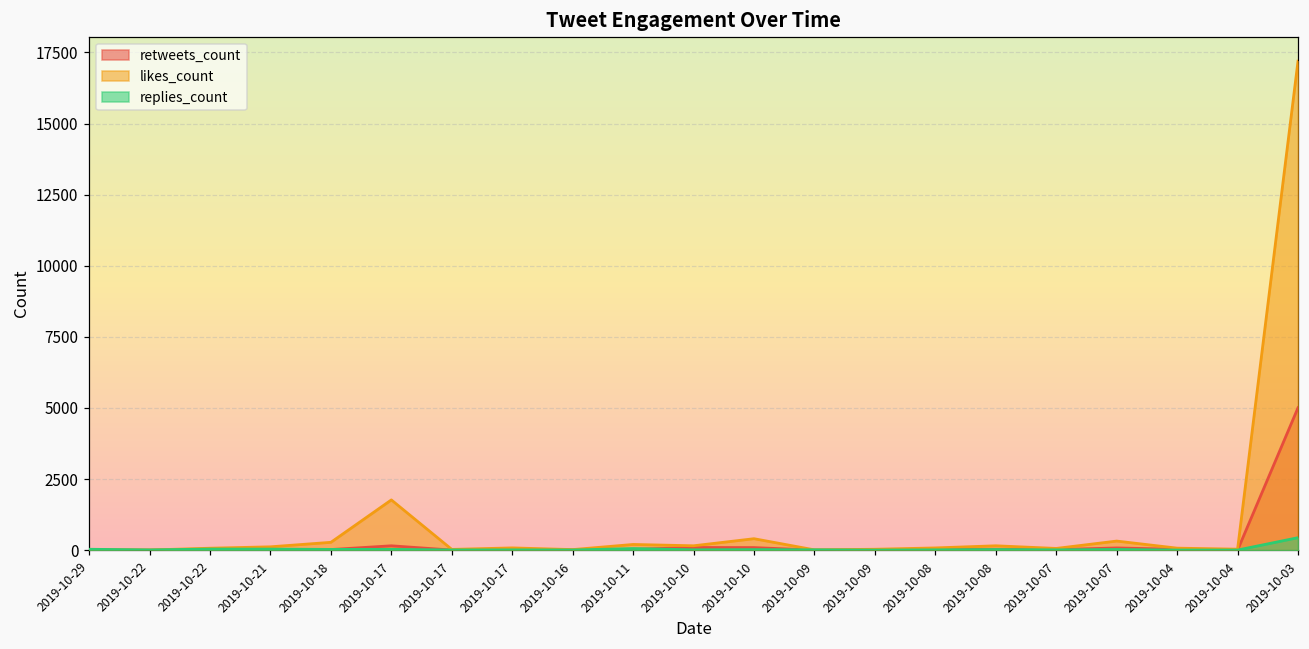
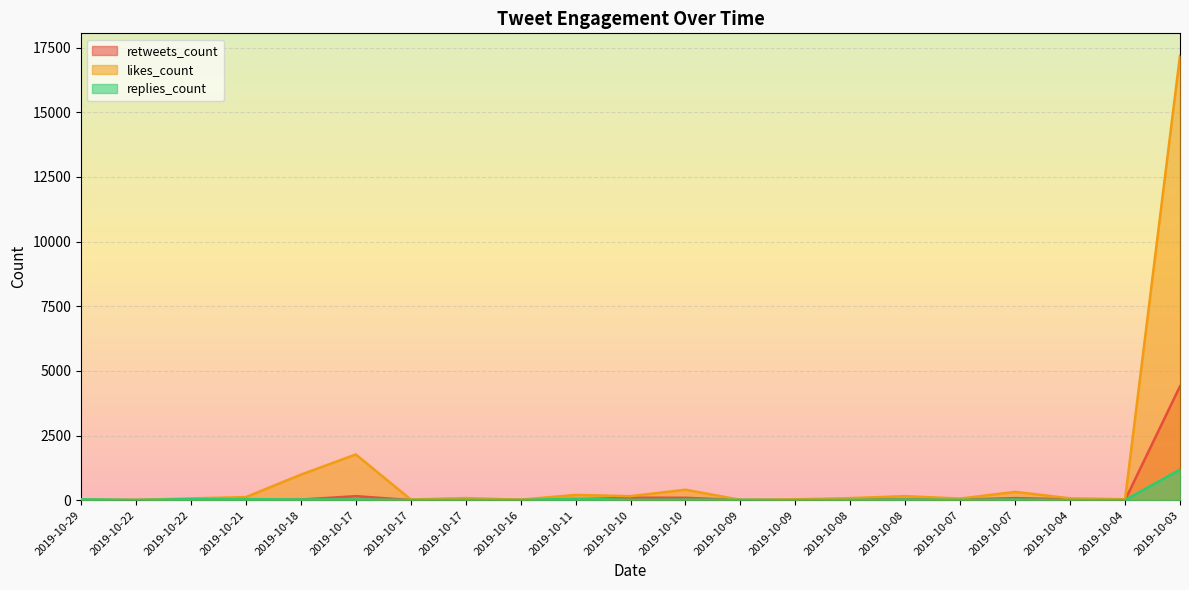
  {
    "retweets_count": {
-     "2019-10-03": 5000
+     "2019-10-03": 4400
    },
    "likes_count": {
-     "2019-10-18": 300,
+     "2019-10-18": 1000,
      "2019-10-11": 200,
      "2019-10-03": 17200
    },
    "replies_count": {
-     "2019-10-03": 400
+     "2019-10-03": 1200
    }
  }
